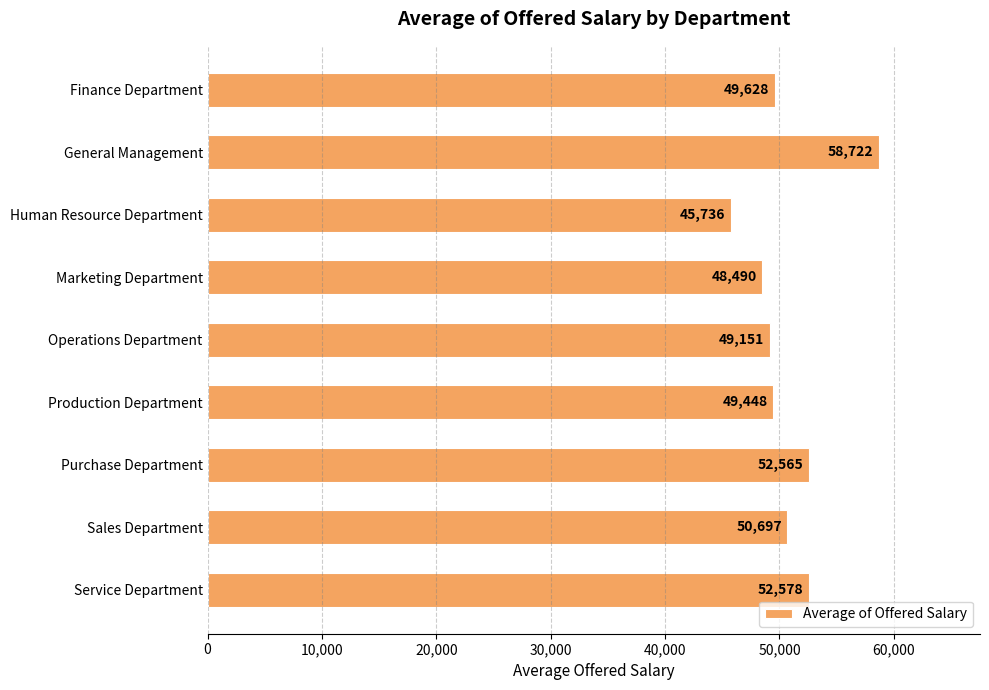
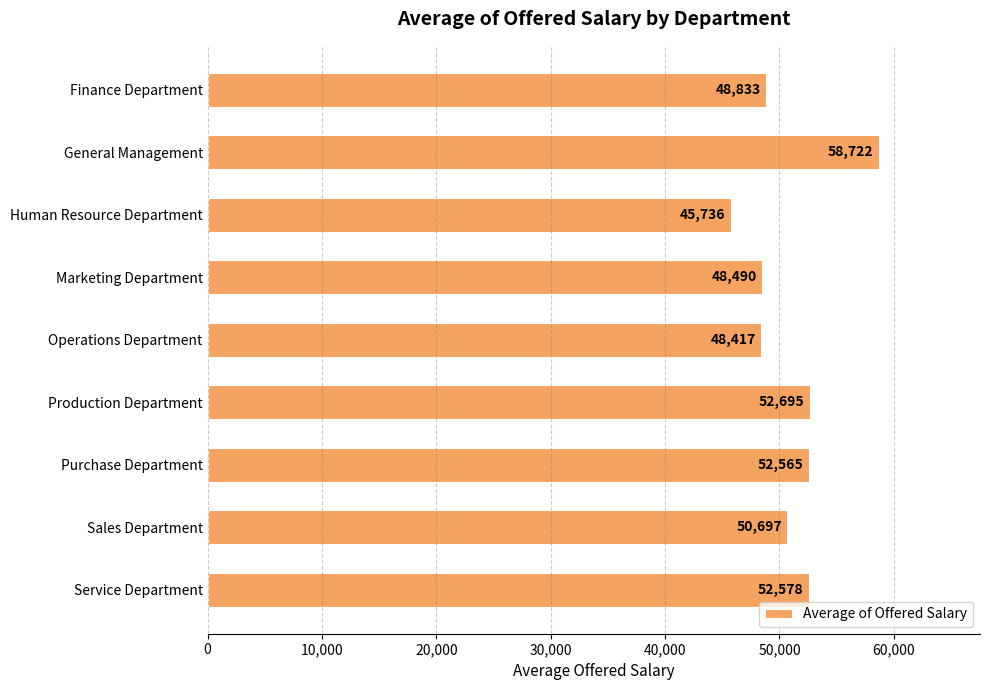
  {
-   "Finance Department": "49,628",
+   "Finance Department": "48,833",
    "General Management": "58,722",
    "Human Resource Department": "45,736",
    "Marketing Department": "48,490",
-   "Operations Department": "49,151",
-   "Production Department": "49,448",
+   "Operations Department": "48,417",
+   "Production Department": "52,695",
    "Purchase Department": "52,565",
    "Sales Department": "50,697",
    "Service Department": "52,578"
  }
